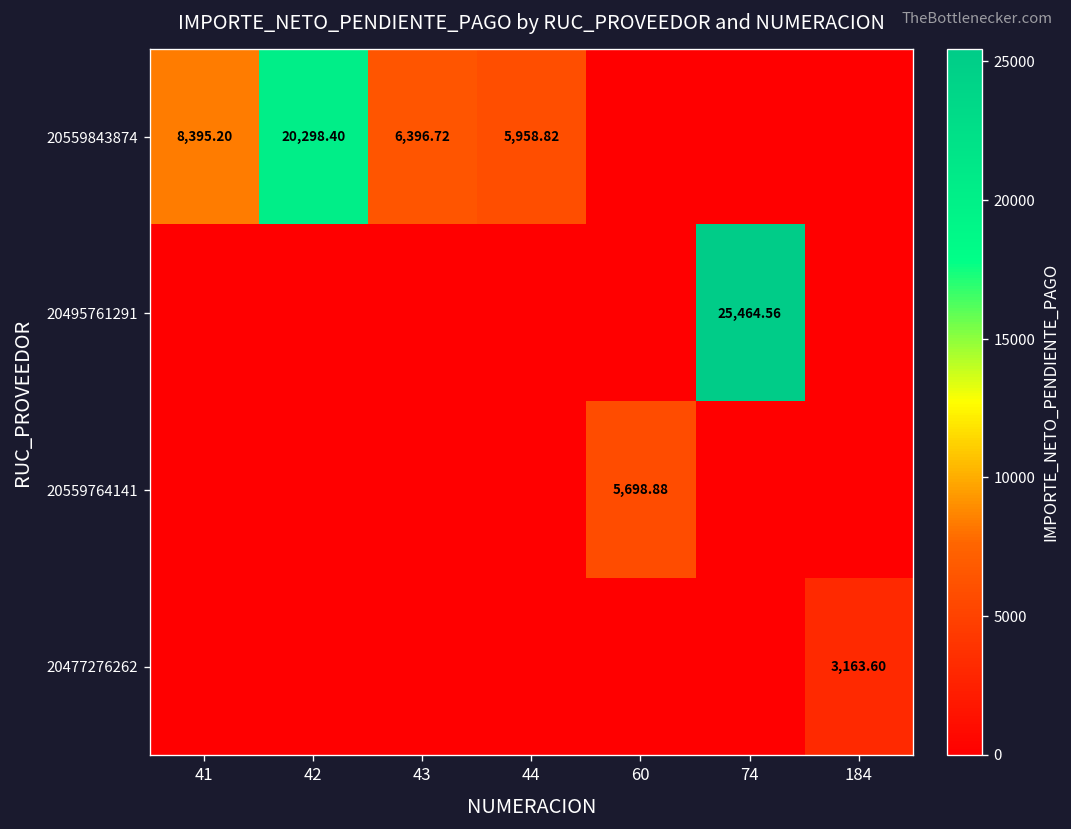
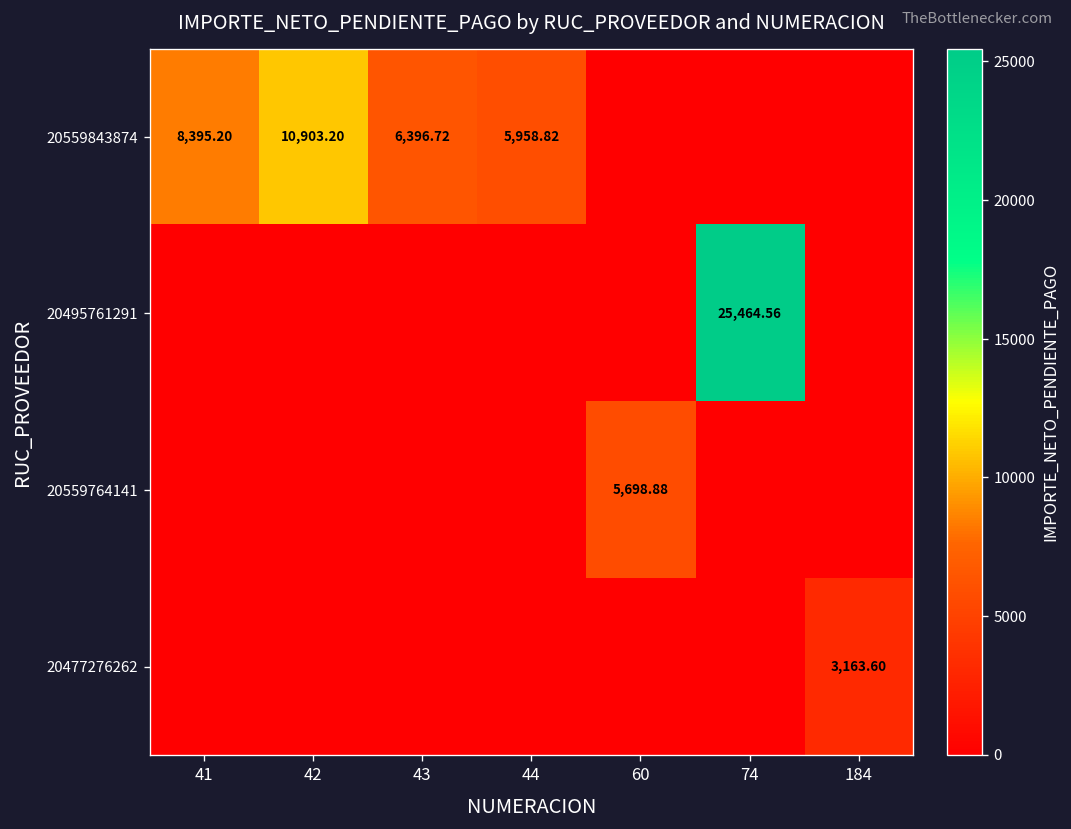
  {
    "20559843874": {
      "41": "8,395.20",
-     "42": "20,298.40",
+     "42": "10,903.20",
      "43": "6,396.72",
      "44": "5,958.82"
    },
    "20495761291": {
      "74": "25,464.56"
    },
    "20559764141": {
      "60": "5,698.88"
    },
    "20477276262": {
      "184": "3,163.60"
    }
  }
